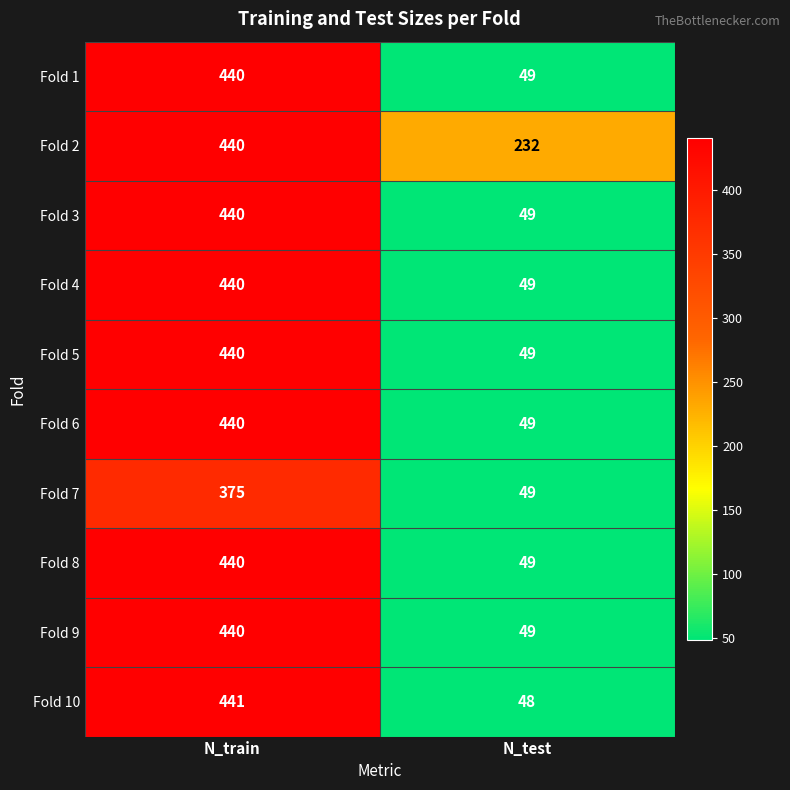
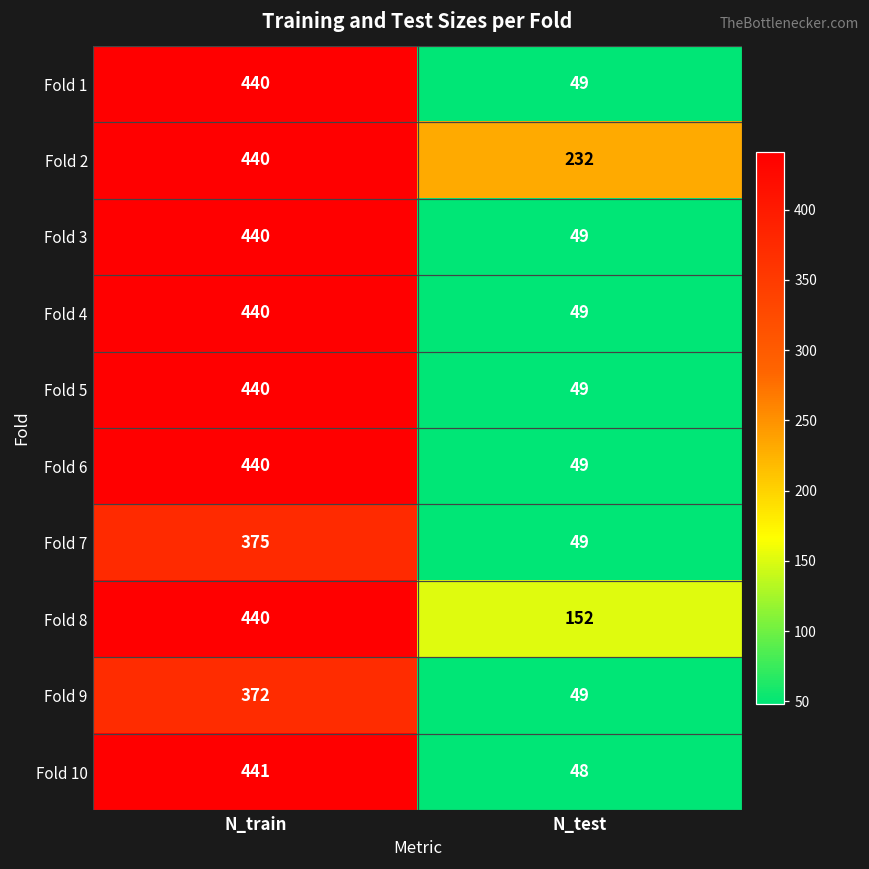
  {
    "Fold 1": {
      "N_train": 440,
      "N_test": 49
    },
    "Fold 2": {
      "N_train": 440,
      "N_test": 232
    },
    "Fold 3": {
      "N_train": 440,
      "N_test": 49
    },
    "Fold 4": {
      "N_train": 440,
      "N_test": 49
    },
    "Fold 5": {
      "N_train": 440,
      "N_test": 49
    },
    "Fold 6": {
      "N_train": 440,
      "N_test": 49
    },
    "Fold 7": {
      "N_train": 375,
      "N_test": 49
    },
    "Fold 8": {
      "N_train": 440,
-     "N_test": 49
+     "N_test": 152
    },
    "Fold 9": {
-     "N_train": 440,
+     "N_train": 372,
      "N_test": 49
    },
    "Fold 10": {
      "N_train": 441,
      "N_test": 48
    }
  }
